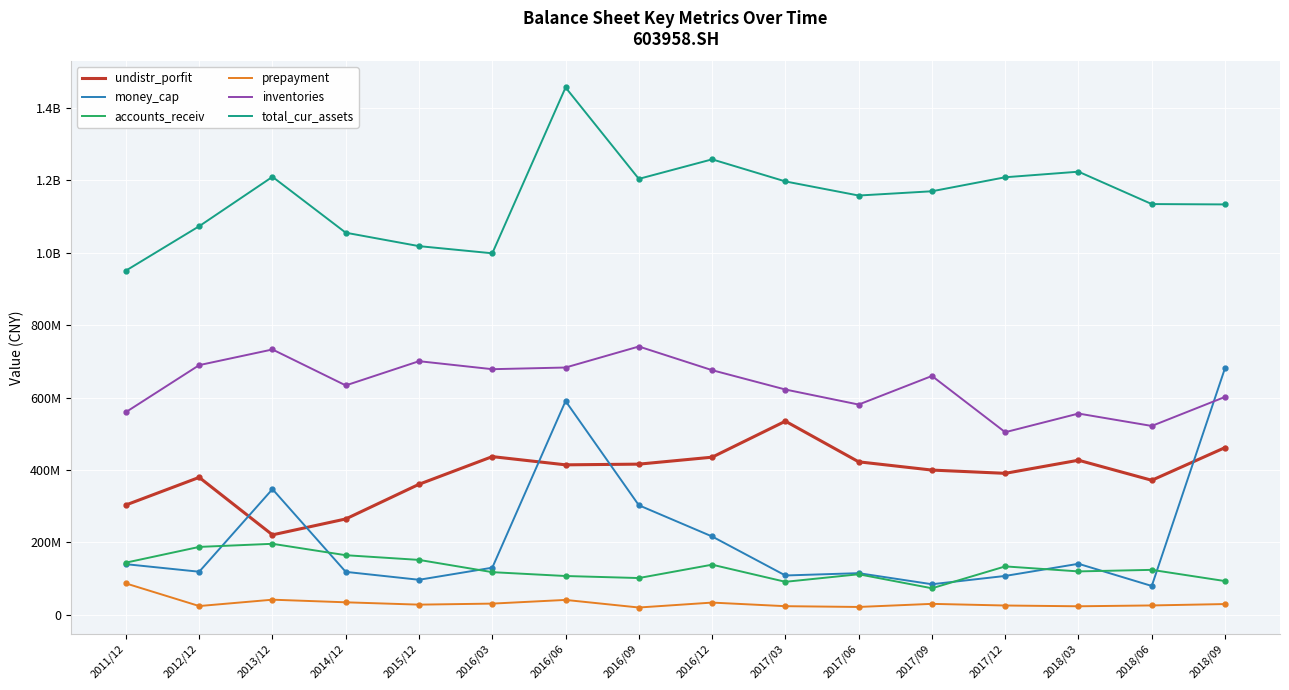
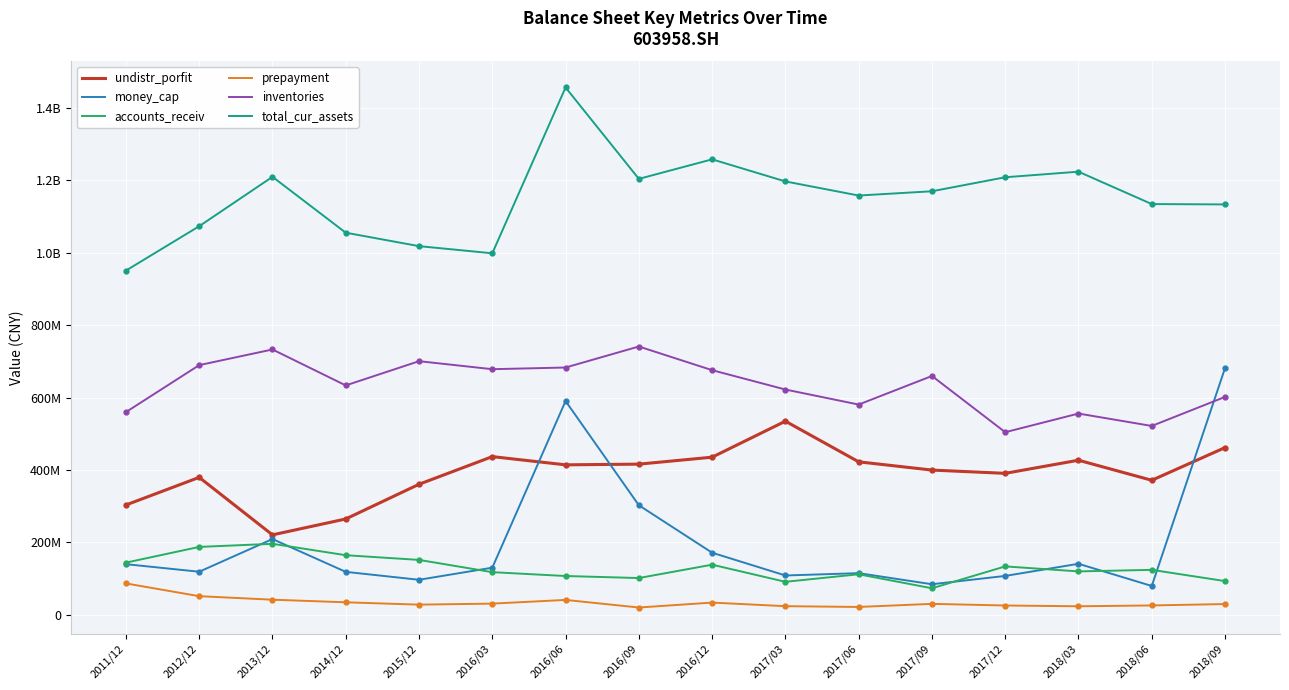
  {
    "undistr_porfit": {
      "2011/12": 300000000,
      "2012/12": 380000000,
      "2013/12": 220000000,
      "2014/12": 260000000,
      "2015/12": 360000000,
      "2016/03": 440000000,
      "2016/06": 410000000,
      "2016/09": 420000000,
      "2016/12": 440000000,
      "2017/03": 530000000,
      "2017/06": 420000000,
      "2017/09": 400000000,
      "2017/12": 390000000,
      "2018/03": 430000000,
      "2018/06": 370000000,
      "2018/09": 460000000
    },
    "money_cap": {
      "2012/12": 120000000,
-     "2013/12": 350000000,
+     "2013/12": 210000000,
      "2014/12": 120000000,
      "2015/12": 100000000,
      "2016/03": 130000000,
      "2016/06": 590000000,
      "2016/09": 300000000,
-     "2016/12": 220000000,
+     "2016/12": 170000000,
      "2017/03": 110000000,
      "2017/09": 80000000,
      "2017/12": 110000000,
      "2018/03": 140000000,
      "2018/06": 80000000,
      "2018/09": 680000000
    },
    "prepayment": {
      "2011/12": 90000000,
-     "2012/12": 20000000,
+     "2012/12": 50000000,
      "2013/12": 40000000,
      "2014/12": 30000000,
      "2015/12": 30000000,
      "2016/03": 30000000,
      "2016/06": 40000000,
      "2016/09": 20000000,
      "2016/12": 30000000,
      "2017/03": 20000000,
      "2017/06": 20000000,
      "2017/09": 30000000,
      "2017/12": 30000000,
      "2018/03": 20000000,
      "2018/06": 30000000,
      "2018/09": 30000000
    },
    "inventories": {
      "2011/12": 560000000,
      "2012/12": 690000000,
      "2013/12": 730000000,
      "2014/12": 630000000,
      "2015/12": 700000000,
      "2016/03": 680000000,
      "2016/06": 680000000,
      "2016/09": 740000000,
      "2016/12": 680000000,
      "2017/03": 620000000,
      "2017/06": 580000000,
      "2017/09": 660000000,
      "2017/12": 500000000,
      "2018/03": 560000000,
      "2018/06": 520000000,
      "2018/09": 600000000
    }
  }
